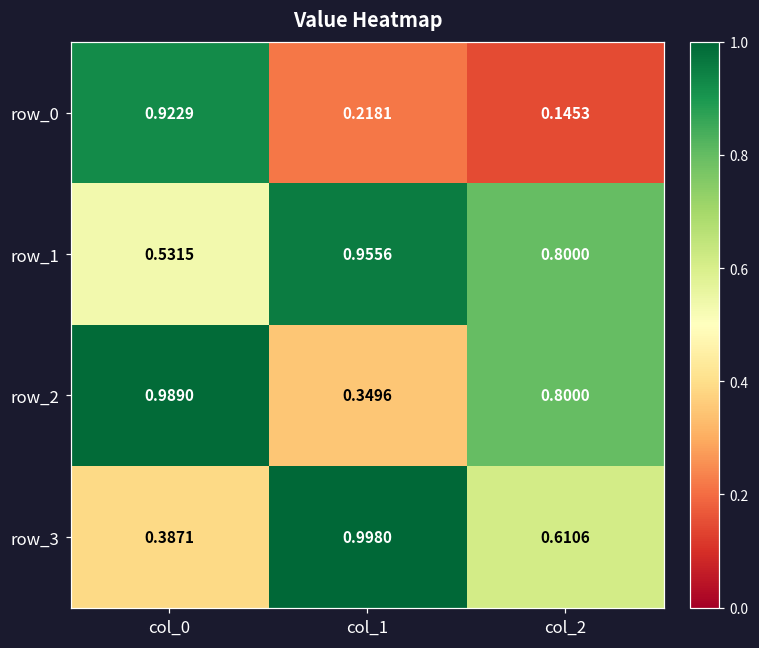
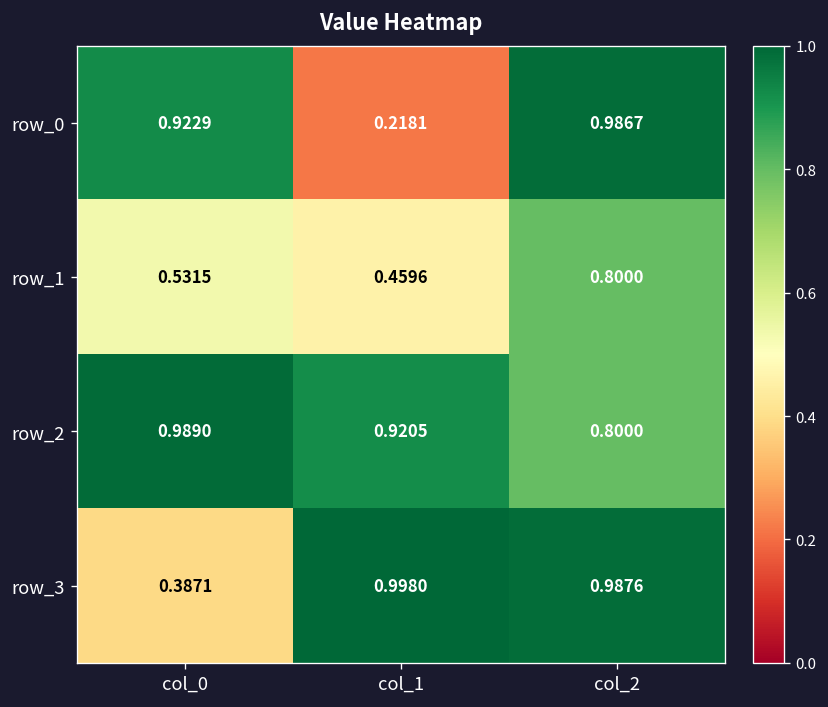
  {
    "row_0": {
      "col_0": 0.9229,
      "col_1": 0.2181,
-     "col_2": 0.1453
+     "col_2": 0.9867
    },
    "row_1": {
      "col_0": 0.5315,
-     "col_1": 0.9556,
+     "col_1": 0.4596,
      "col_2": 0.8000
    },
    "row_2": {
      "col_0": 0.9890,
-     "col_1": 0.3496,
+     "col_1": 0.9205,
      "col_2": 0.8000
    },
    "row_3": {
      "col_0": 0.3871,
      "col_1": 0.9980,
-     "col_2": 0.6106
+     "col_2": 0.9876
    }
  }
